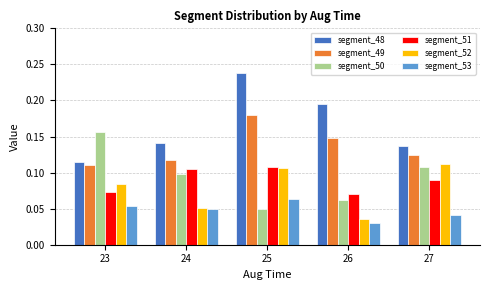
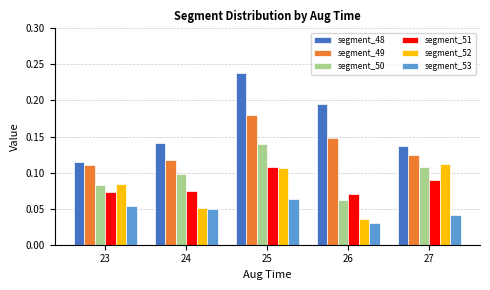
  {
    "segment_49": {
      "23": 0.11,
      "24": 0.12,
      "25": 0.18,
      "26": 0.15,
      "27": 0.12
    },
    "segment_50": {
-     "23": 0.16,
+     "23": 0.08,
      "24": 0.10,
-     "25": 0.05,
+     "25": 0.14,
      "26": 0.06,
      "27": 0.11
    },
    "segment_51": {
      "23": 0.07,
-     "24": 0.11,
+     "24": 0.07,
      "25": 0.11,
      "26": 0.07,
      "27": 0.09
    },
    "segment_52": {
      "23": 0.08,
      "24": 0.05,
      "25": 0.11,
      "26": 0.04,
      "27": 0.11
    }
  }
